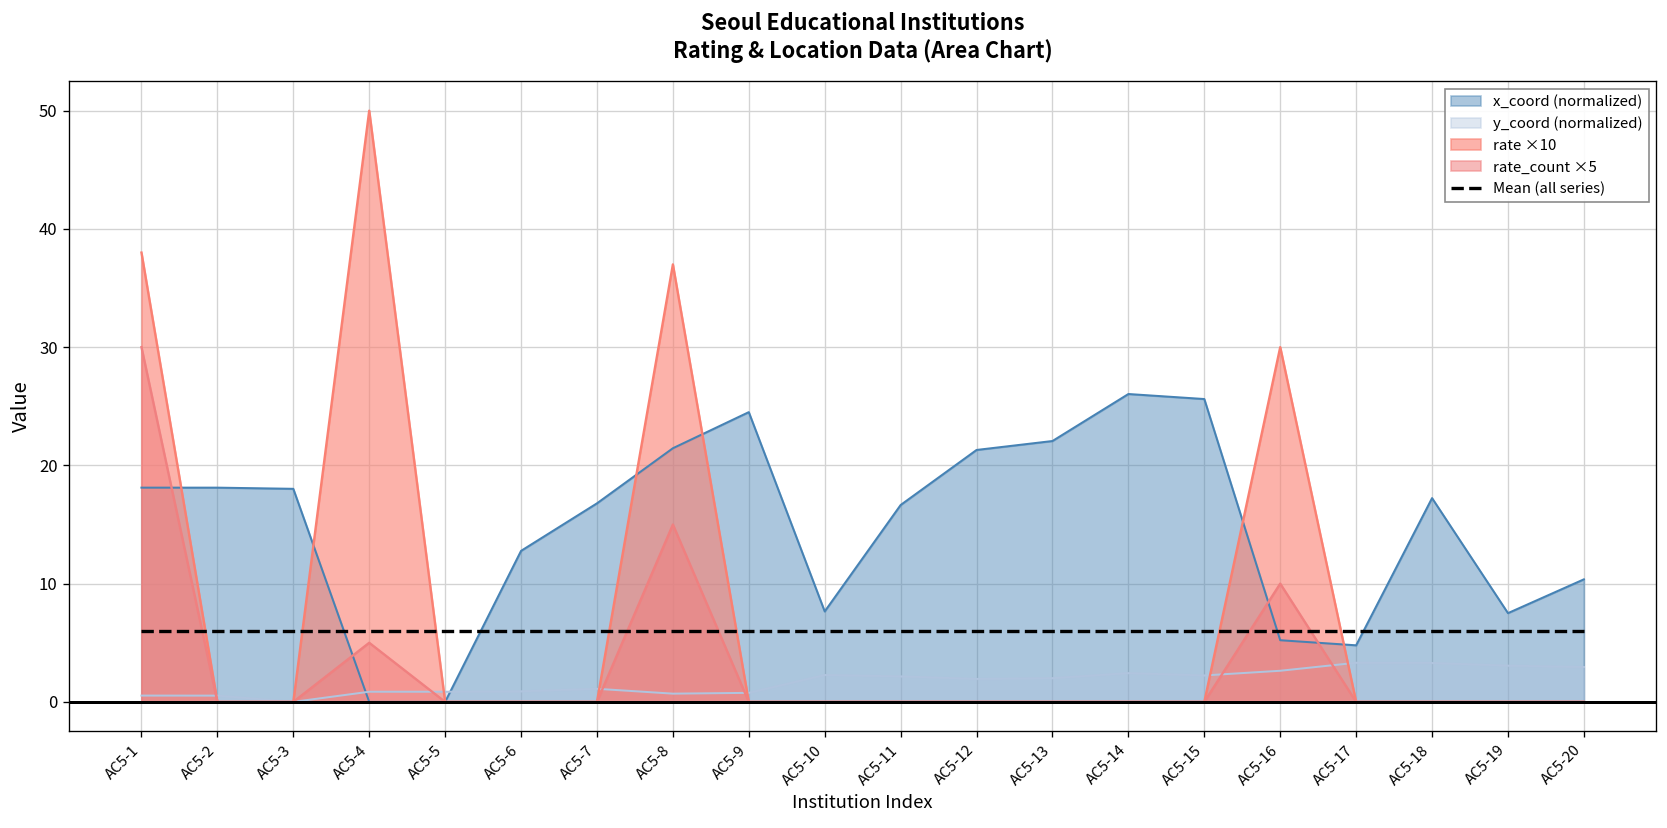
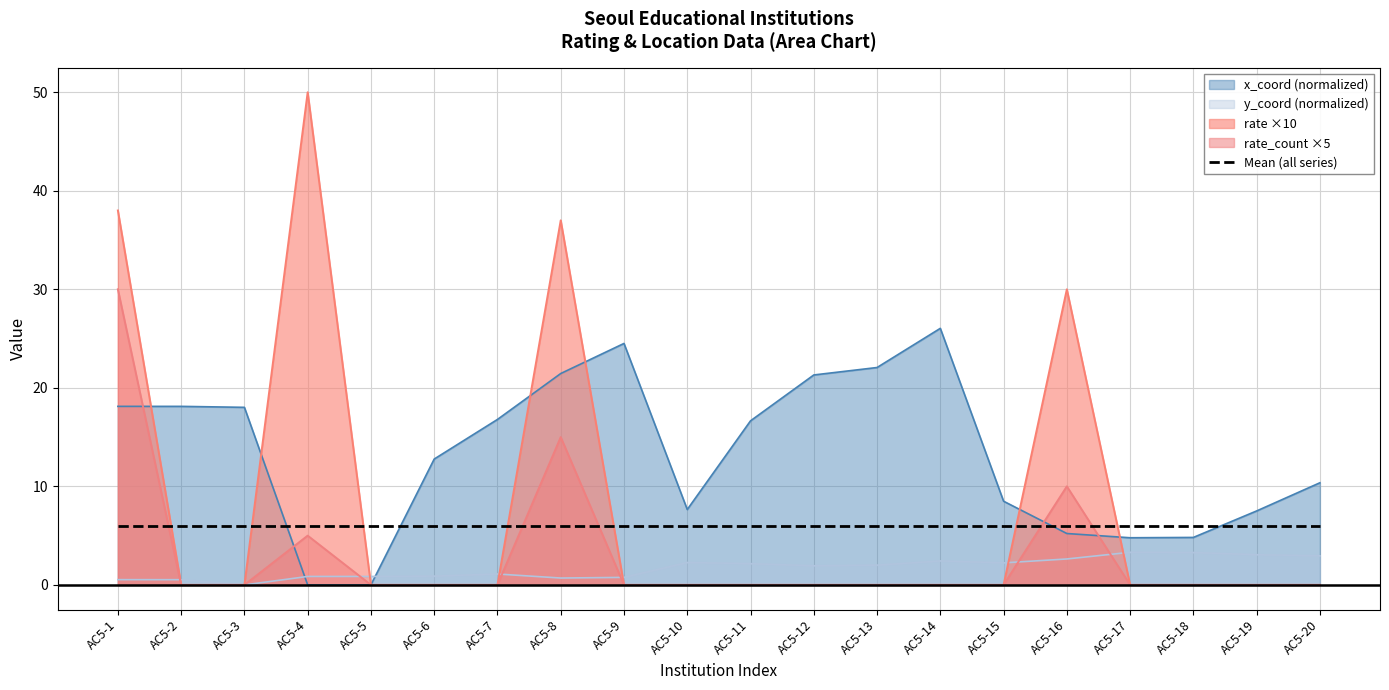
  {
    "x_coord (normalized)": {
      "AC5-1": 18,
      "AC5-2": 18,
      "AC5-3": 18,
      "AC5-4": 0,
      "AC5-6": 13,
      "AC5-7": 17,
      "AC5-8": 21,
      "AC5-9": 25,
      "AC5-10": 8,
      "AC5-11": 17,
      "AC5-12": 21,
      "AC5-13": 22,
      "AC5-14": 26,
-     "AC5-15": 26,
+     "AC5-15": 8,
      "AC5-16": 5,
      "AC5-17": 5,
-     "AC5-18": 17,
+     "AC5-18": 5,
      "AC5-19": 8,
      "AC5-20": 10
    },
    "y_coord (normalized)": {
      "AC5-1": 1,
      "AC5-2": 1,
      "AC5-4": 1,
      "AC5-5": 1,
      "AC5-6": 1,
      "AC5-7": 1,
      "AC5-8": 1,
      "AC5-9": 1,
      "AC5-10": 2,
      "AC5-11": 2,
      "AC5-12": 2,
      "AC5-13": 2,
      "AC5-14": 2,
      "AC5-15": 2,
      "AC5-16": 3,
      "AC5-17": 3,
      "AC5-18": 3,
      "AC5-19": 3,
      "AC5-20": 3
    },
    "Mean (all series)": {
      "AC5-1": 6,
      "AC5-2": 6,
      "AC5-3": 6,
      "AC5-4": 6,
      "AC5-5": 6,
      "AC5-6": 6,
      "AC5-7": 6,
      "AC5-8": 6,
      "AC5-9": 6,
      "AC5-10": 6,
      "AC5-11": 6,
      "AC5-12": 6,
      "AC5-13": 6,
      "AC5-14": 6,
      "AC5-15": 6,
      "AC5-16": 6,
      "AC5-17": 6,
      "AC5-18": 6,
      "AC5-19": 6,
      "AC5-20": 6
    }
  }
